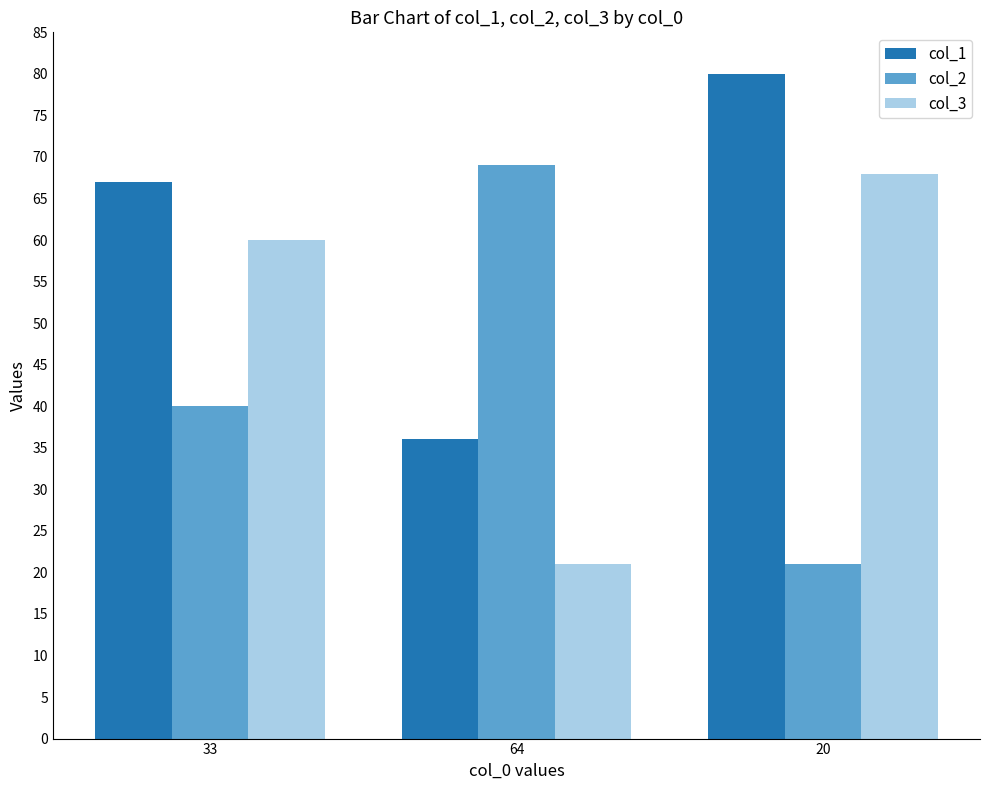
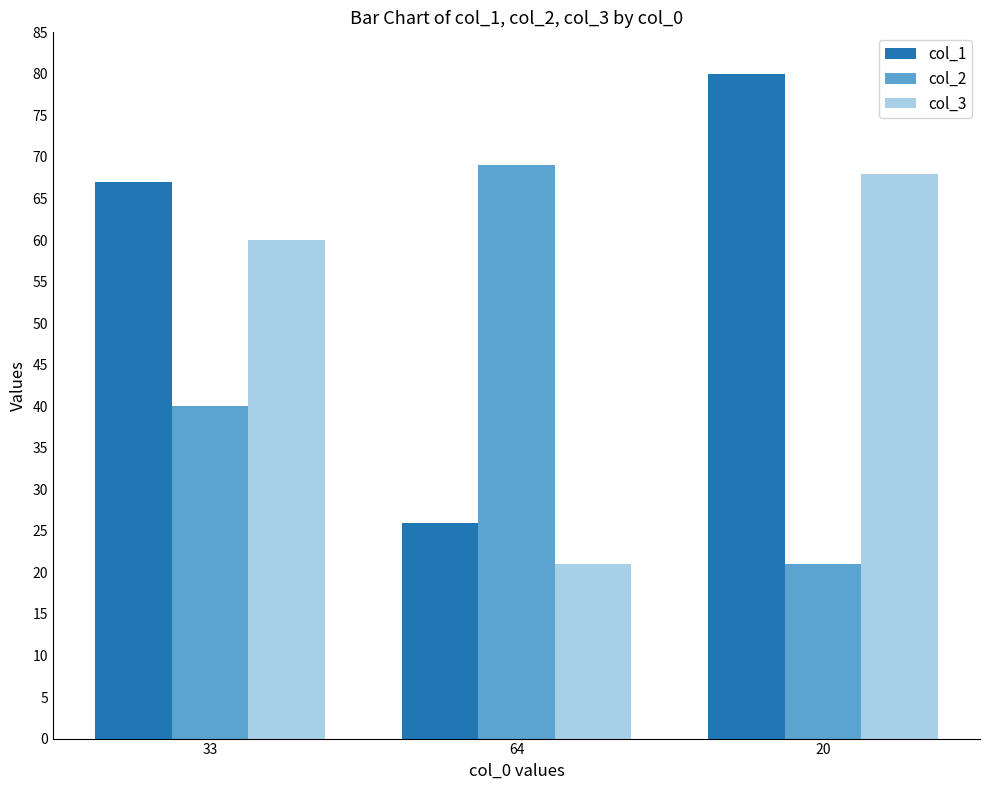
  {
    "col_1": {
      "33": 67,
-     "64": 36,
+     "64": 26,
      "20": 80
    },
    "col_2": {
      "33": 40,
      "64": 69,
      "20": 21
    },
    "col_3": {
      "33": 60,
      "64": 21,
      "20": 68
    }
  }
